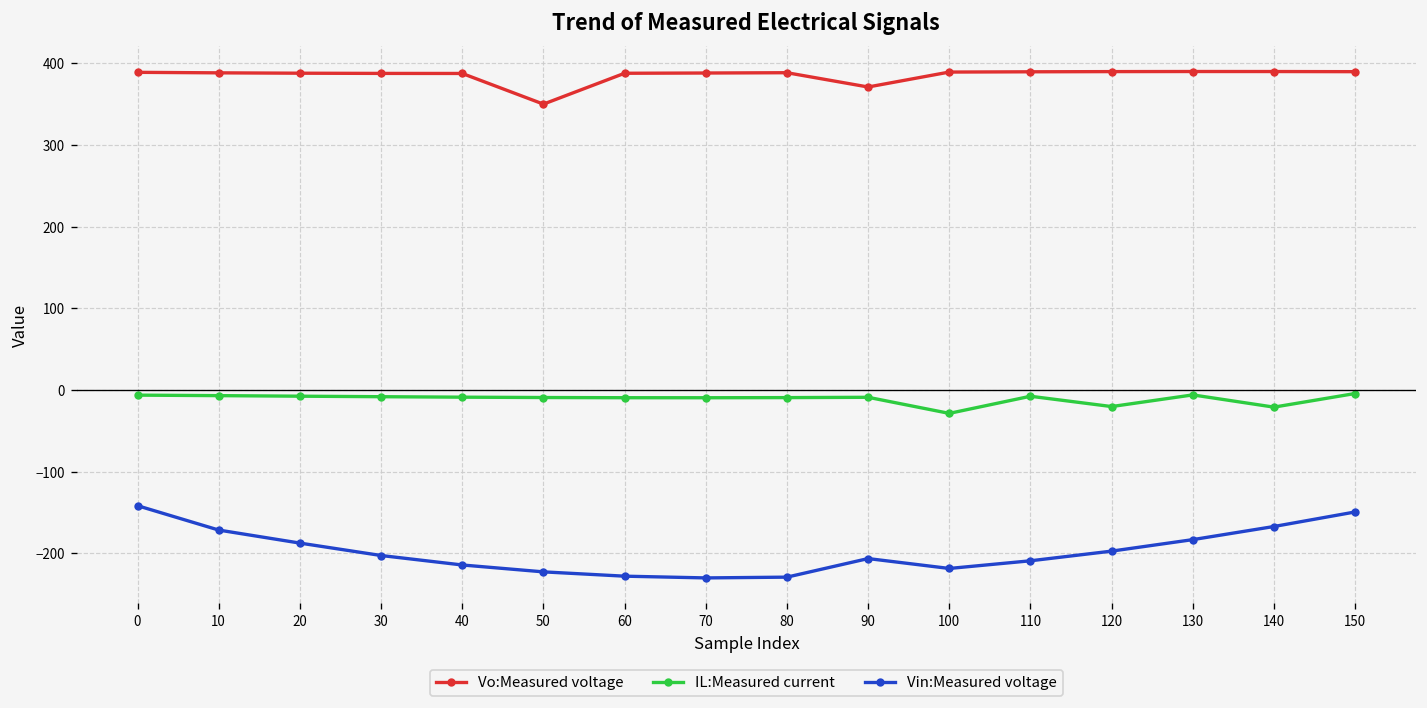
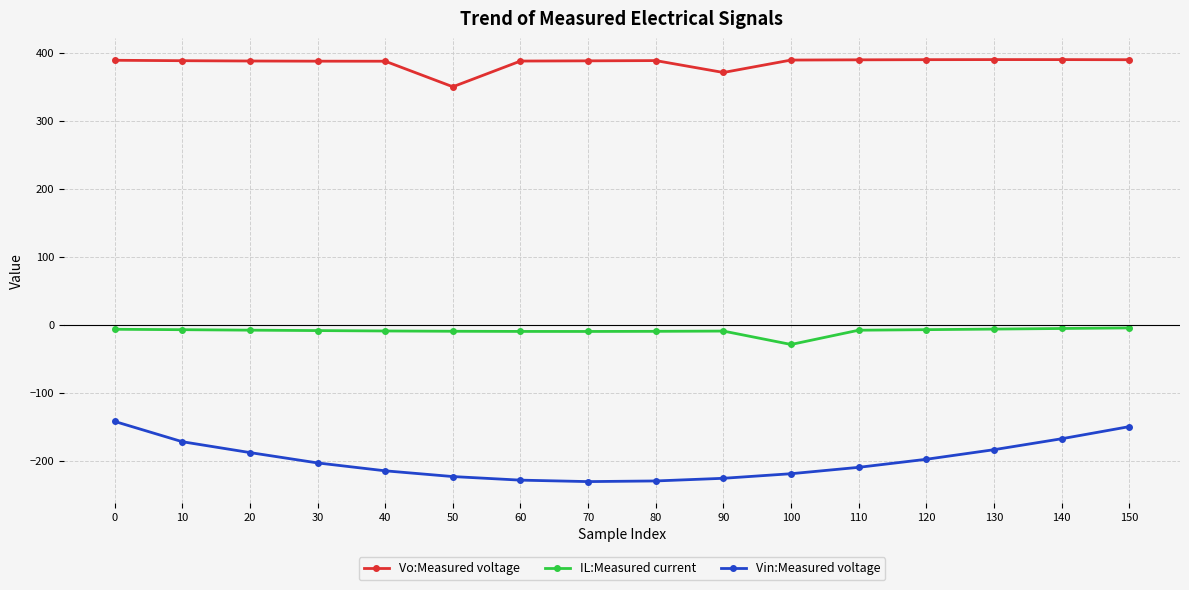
  {
    "Vo:Measured voltage": {
      "0": 390,
      "10": 390,
      "20": 390,
      "30": 390,
      "40": 390,
      "50": 350,
      "60": 390,
      "70": 390,
      "80": 390,
      "90": 370,
      "100": 390,
      "110": 390,
      "120": 390,
      "130": 390,
      "140": 390,
      "150": 390
    },
    "IL:Measured current": {
      "0": -10,
      "10": -10,
      "20": -10,
      "30": -10,
      "40": -10,
      "50": -10,
      "60": -10,
      "70": -10,
      "80": -10,
      "90": -10,
      "100": -30,
      "110": -10,
-     "120": -20,
+     "120": -10,
      "130": -10,
-     "140": -20,
+     "140": -10,
      "150": 0
    },
    "Vin:Measured voltage": {
      "0": -140,
      "10": -170,
      "20": -190,
      "30": -200,
      "40": -210,
      "50": -220,
      "60": -230,
      "70": -230,
      "80": -230,
-     "90": -210,
+     "90": -230,
      "100": -220,
      "110": -210,
      "120": -200,
      "130": -180,
      "140": -170,
      "150": -150
    }
  }
